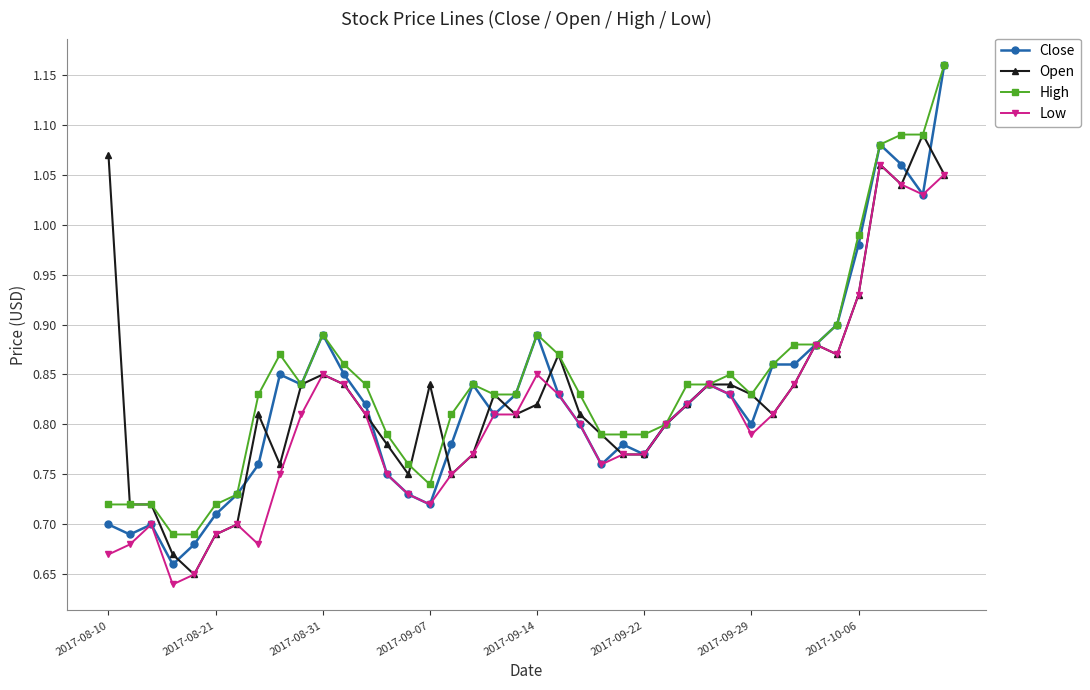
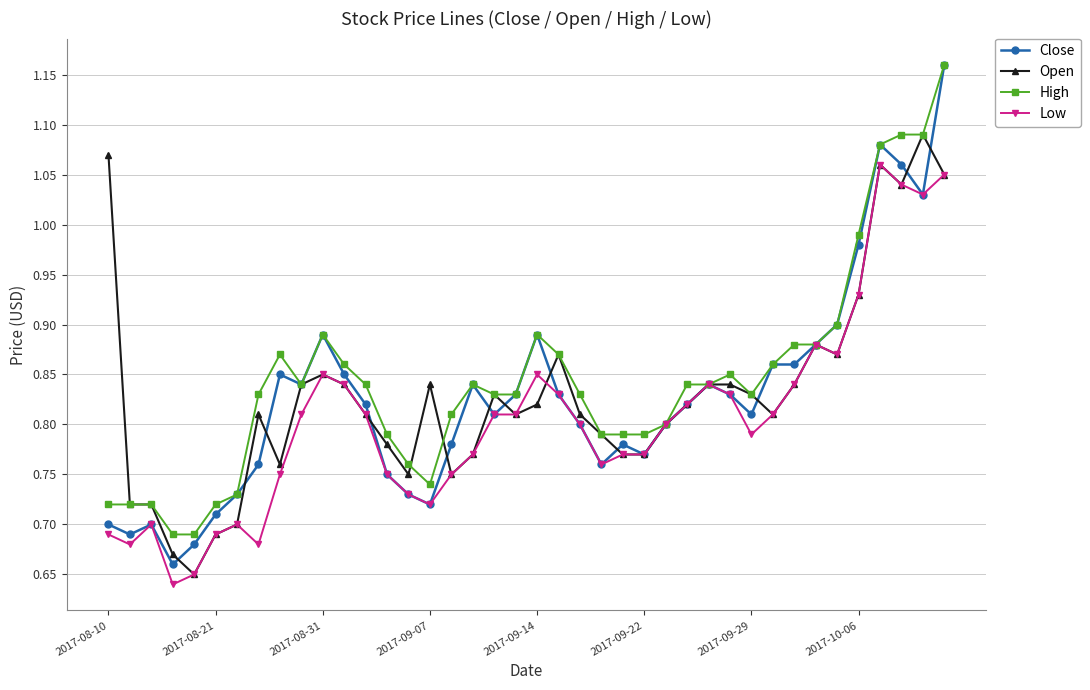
  {
    "Close": {
      "2017-08-10": 0.70,
      "2017-08-21": 0.71,
-     "2017-09-29": 0.80,
+     "2017-09-29": 0.81,
      "2017-10-06": 0.98
    },
    "Open": {
      "2017-08-10": 1.07,
      "2017-09-07": 0.84,
      "2017-09-14": 0.82
    },
    "High": {
      "2017-08-10": 0.72,
      "2017-08-21": 0.72,
      "2017-09-07": 0.74,
      "2017-09-22": 0.79,
      "2017-10-06": 0.99
    },
    "Low": {
-     "2017-08-10": 0.67,
+     "2017-08-10": 0.69,
      "2017-09-14": 0.85,
      "2017-09-29": 0.79
    }
  }
